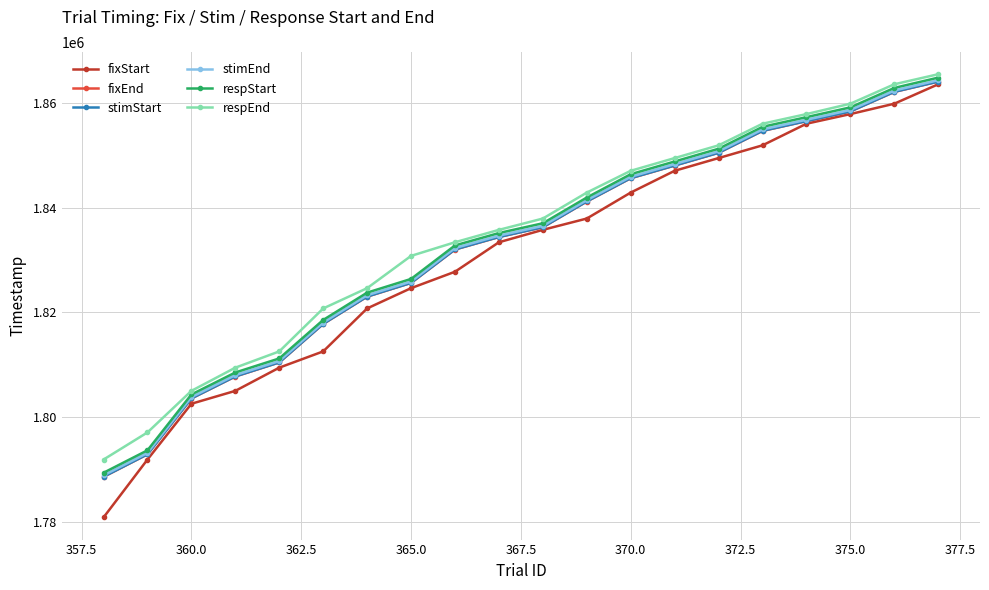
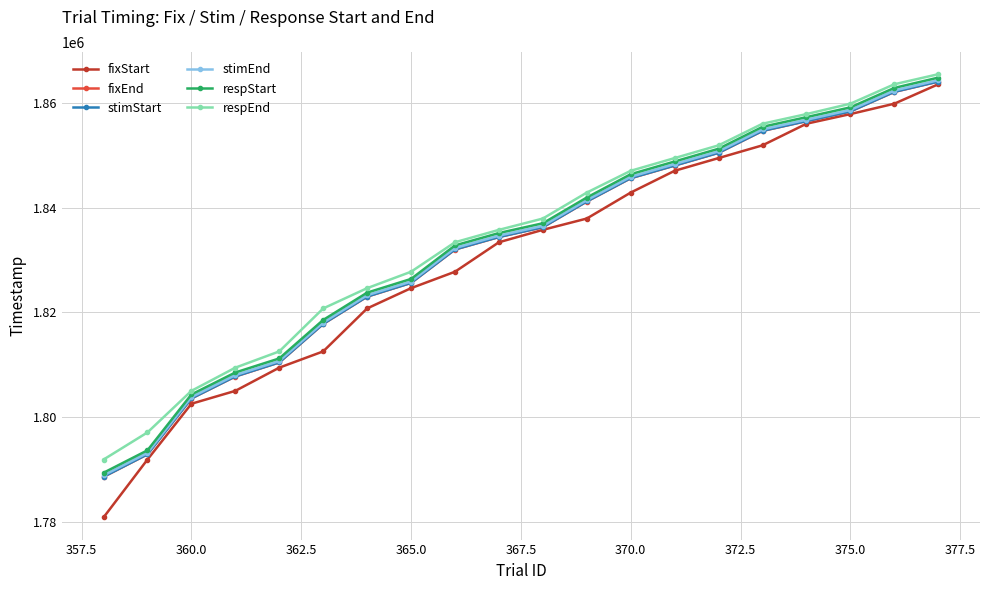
  {
    "respStart": {
      "360.0": 1804000,
      "365.0": 1826000,
      "370.0": 1846000,
      "375.0": 1859000
    },
    "respEnd": {
      "360.0": 1805000,
-     "365.0": 1831000,
+     "365.0": 1828000,
      "370.0": 1847000,
      "375.0": 1860000
    }
  }
